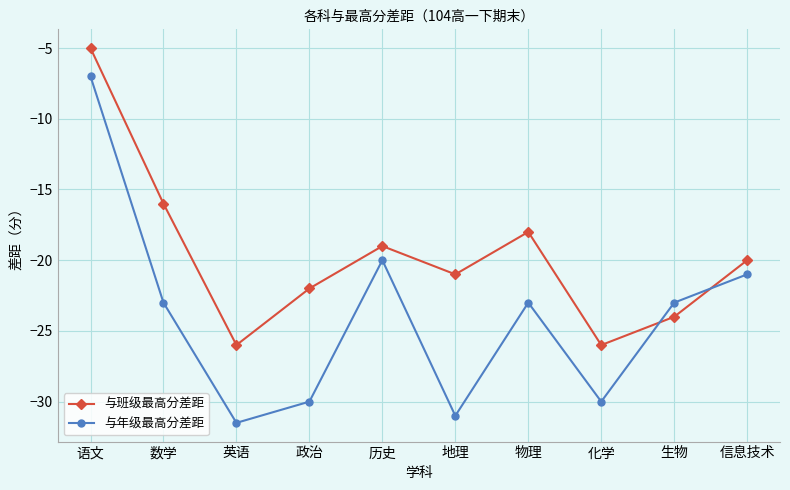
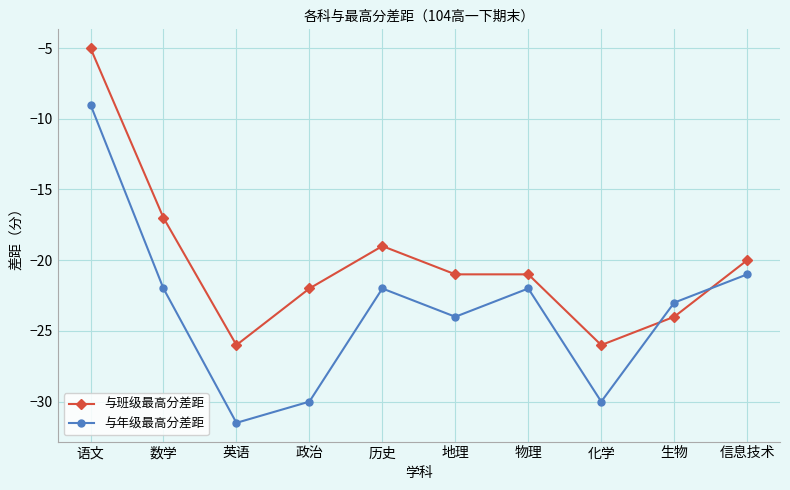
  {
    "与班级最高分差距": {
      "语文": -5,
-     "数学": -16,
+     "数学": -17,
      "英语": -26,
      "政治": -22,
      "历史": -19,
      "地理": -21,
-     "物理": -18,
+     "物理": -21,
      "化学": -26,
      "生物": -24,
      "信息技术": -20
    },
    "与年级最高分差距": {
-     "语文": -7,
-     "数学": -23,
+     "语文": -9,
+     "数学": -22,
      "英语": -31.5,
      "政治": -30,
-     "历史": -20,
-     "地理": -31,
-     "物理": -23,
+     "历史": -22,
+     "地理": -24,
+     "物理": -22,
      "化学": -30,
      "生物": -23,
      "信息技术": -21
    }
  }
